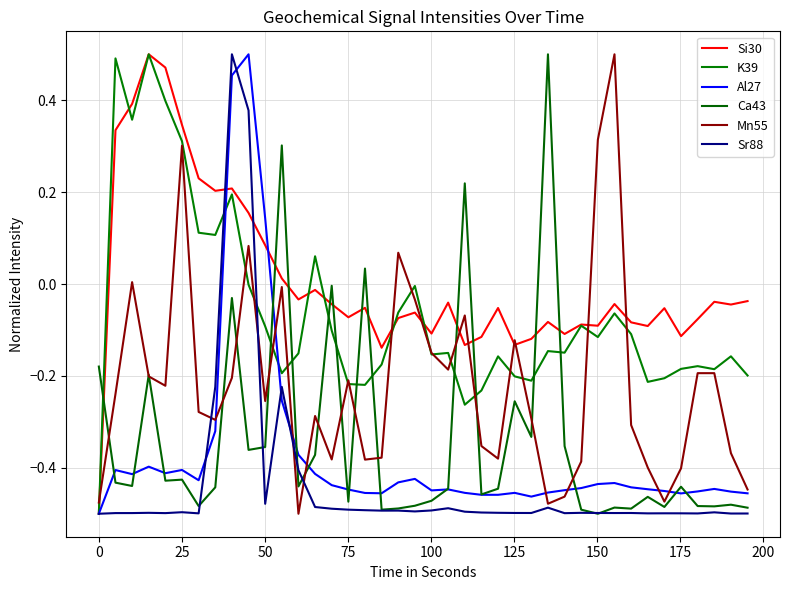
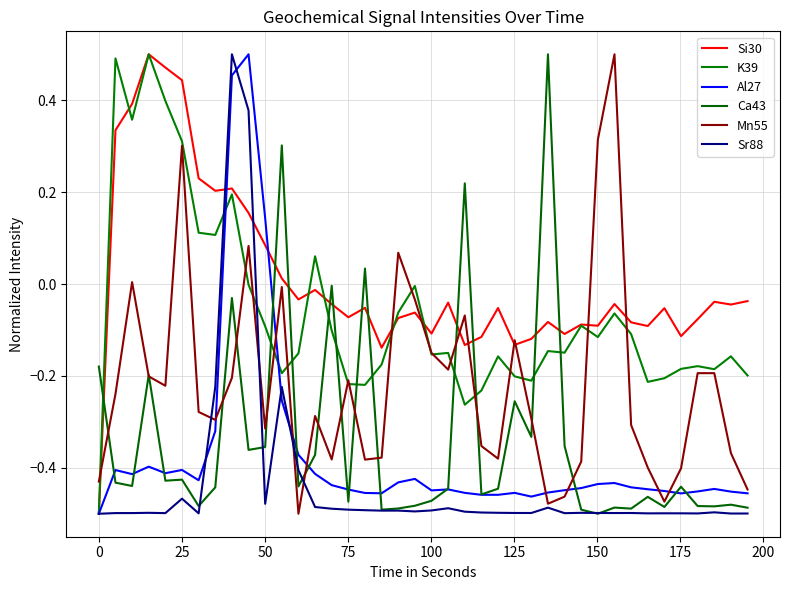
  {
    "Si30": {
-     "25": 0.35,
+     "25": 0.44,
      "50": 0.08
    },
    "Al27": {
      "25": -0.40,
      "50": 0.14
    },
    "Mn55": {
-     "0": -0.48,
+     "0": -0.43,
      "25": 0.30,
-     "50": -0.25
+     "50": -0.31
    },
    "Sr88": {
-     "25": -0.50,
+     "25": -0.47,
      "50": -0.48
    }
  }
